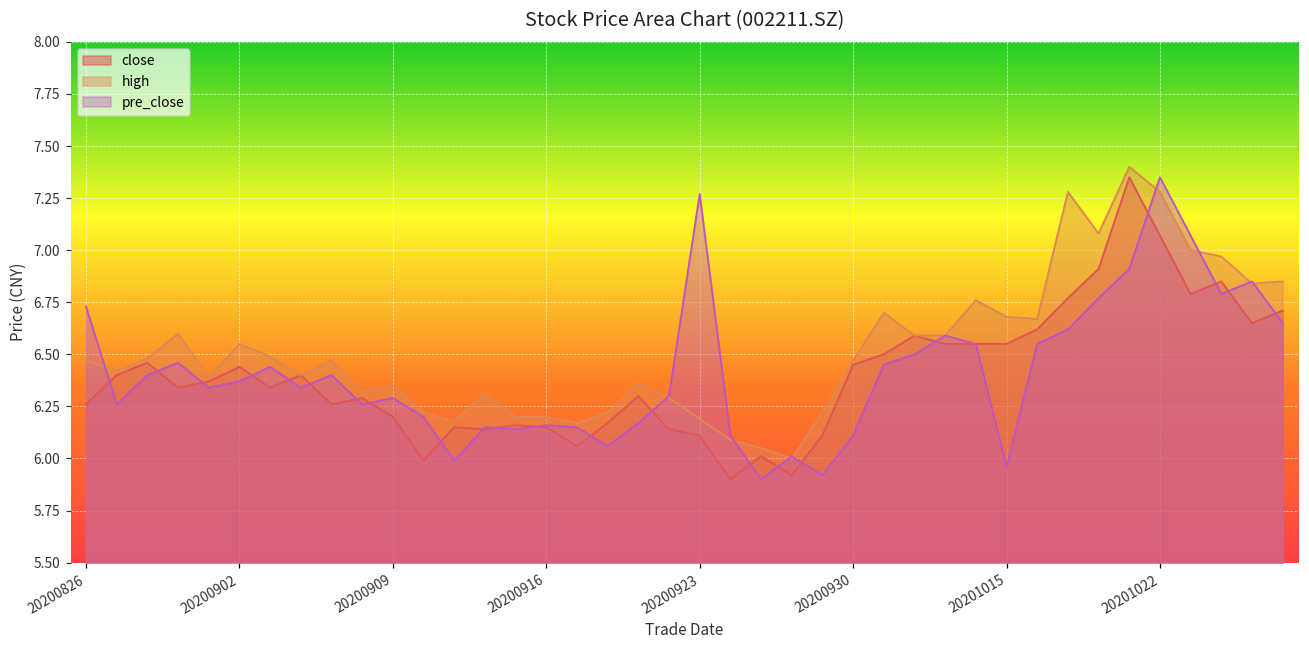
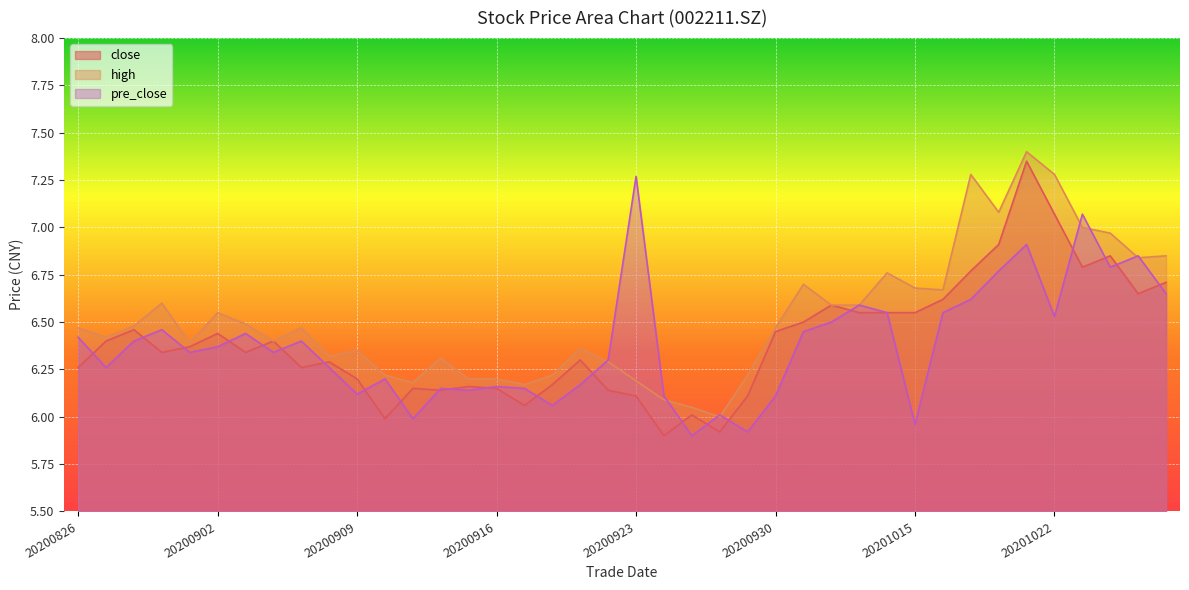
  {
    "pre_close": {
-     "20200826": 6.73,
+     "20200826": 6.42,
      "20200902": 6.37,
-     "20200909": 6.29,
+     "20200909": 6.12,
      "20200923": 7.27,
      "20200930": 6.11,
      "20201015": 5.96,
-     "20201022": 7.35
+     "20201022": 6.53
    }
  }
